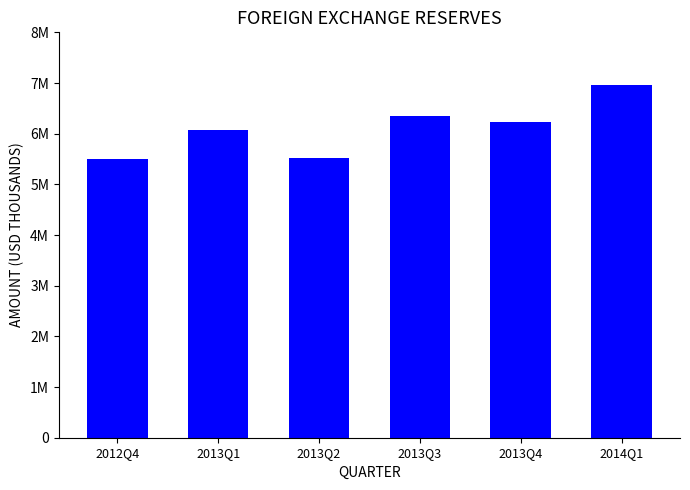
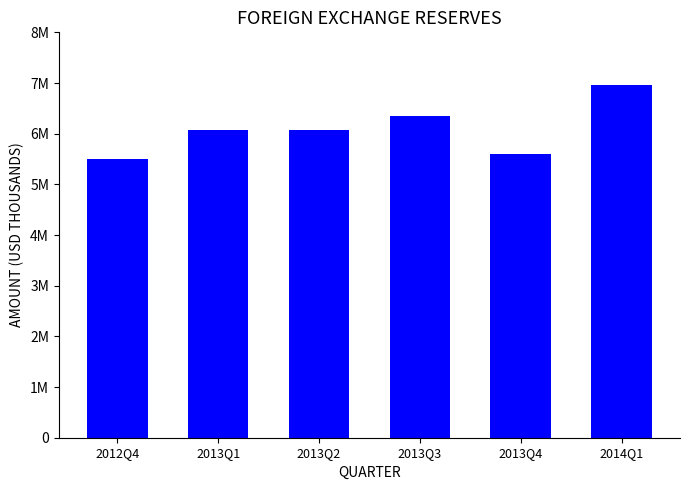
  {
    "2012Q4": 5500000,
    "2013Q1": 6100000,
-   "2013Q2": 5500000,
+   "2013Q2": 6100000,
    "2013Q3": 6400000,
-   "2013Q4": 6200000,
+   "2013Q4": 5600000,
    "2014Q1": 7000000
  }
